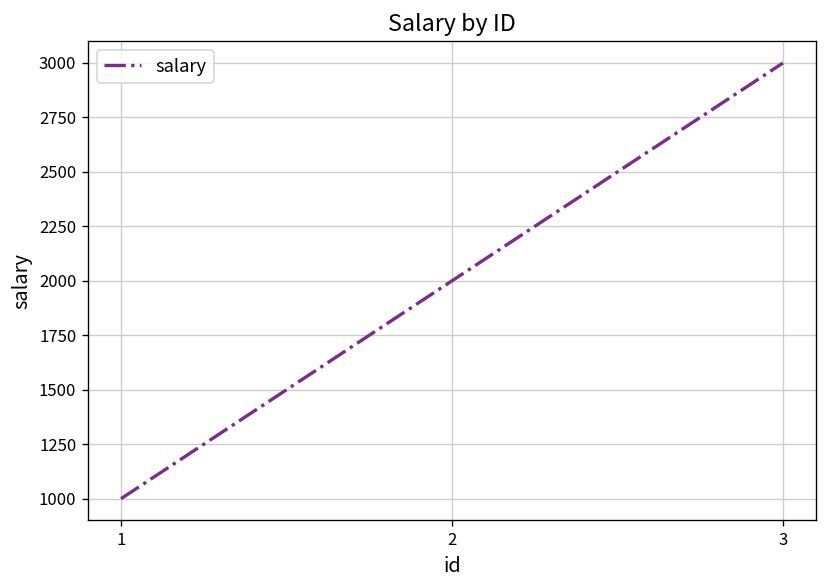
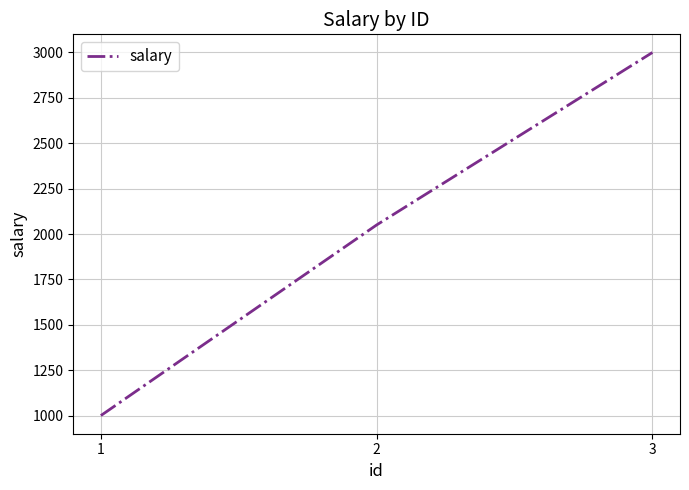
  {
    "1": 1000,
-   "2": 2000,
+   "2": 2050,
    "3": 3000
  }
